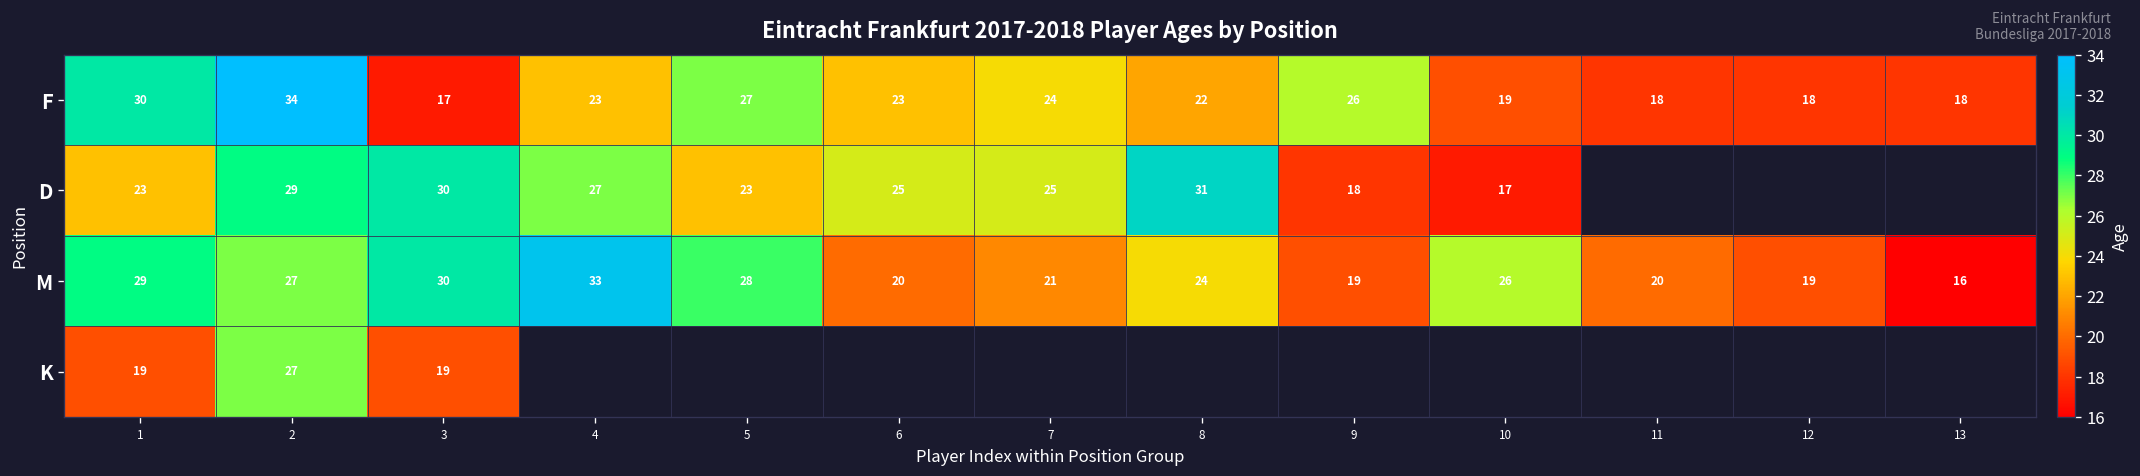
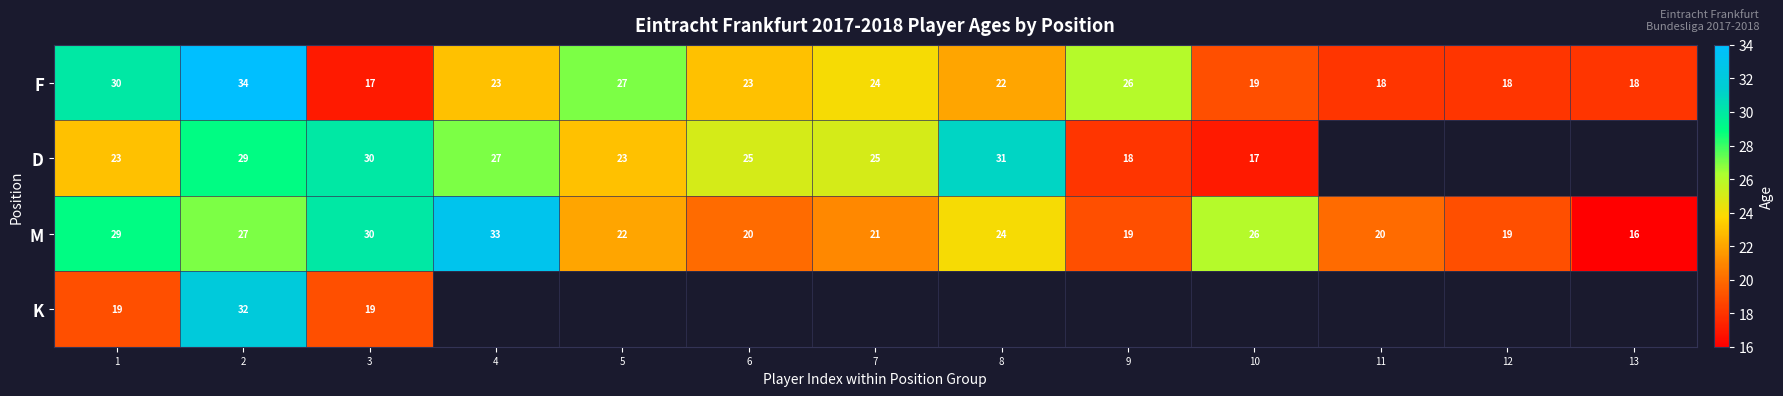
  {
    "F": {
      "1": 30,
      "2": 34,
      "3": 17,
      "4": 23,
      "5": 27,
      "6": 23,
      "7": 24,
      "8": 22,
      "9": 26,
      "10": 19,
      "11": 18,
      "12": 18,
      "13": 18
    },
    "D": {
      "1": 23,
      "2": 29,
      "3": 30,
      "4": 27,
      "5": 23,
      "6": 25,
      "7": 25,
      "8": 31,
      "9": 18,
      "10": 17
    },
    "M": {
      "1": 29,
      "2": 27,
      "3": 30,
      "4": 33,
-     "5": 28,
+     "5": 22,
      "6": 20,
      "7": 21,
      "8": 24,
      "9": 19,
      "10": 26,
      "11": 20,
      "12": 19,
      "13": 16
    },
    "K": {
      "1": 19,
-     "2": 27,
+     "2": 32,
      "3": 19
    }
  }
